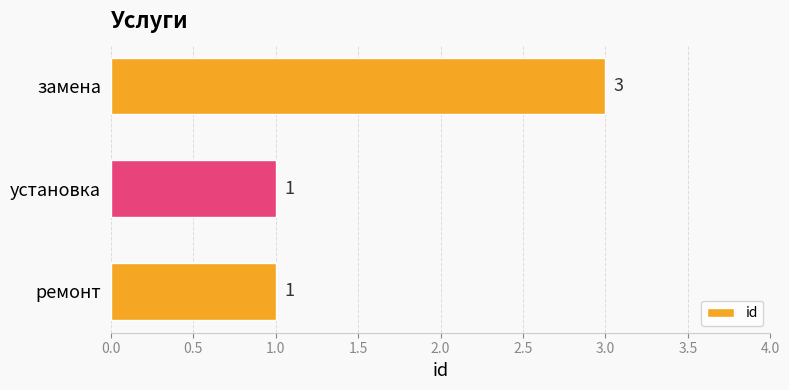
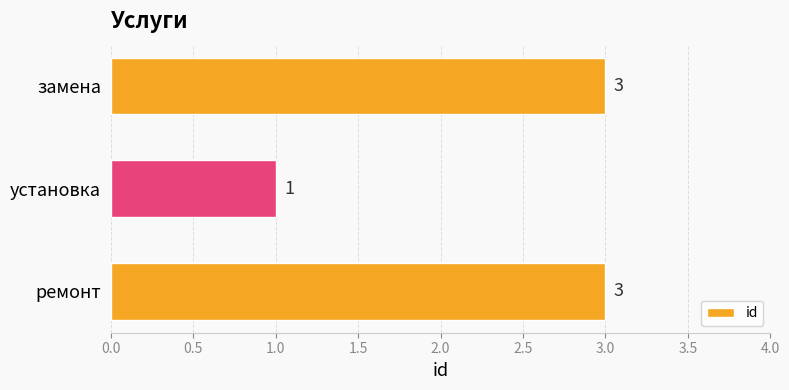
  {
    "замена": 3,
    "установка": 1,
-   "ремонт": 1
+   "ремонт": 3
  }
